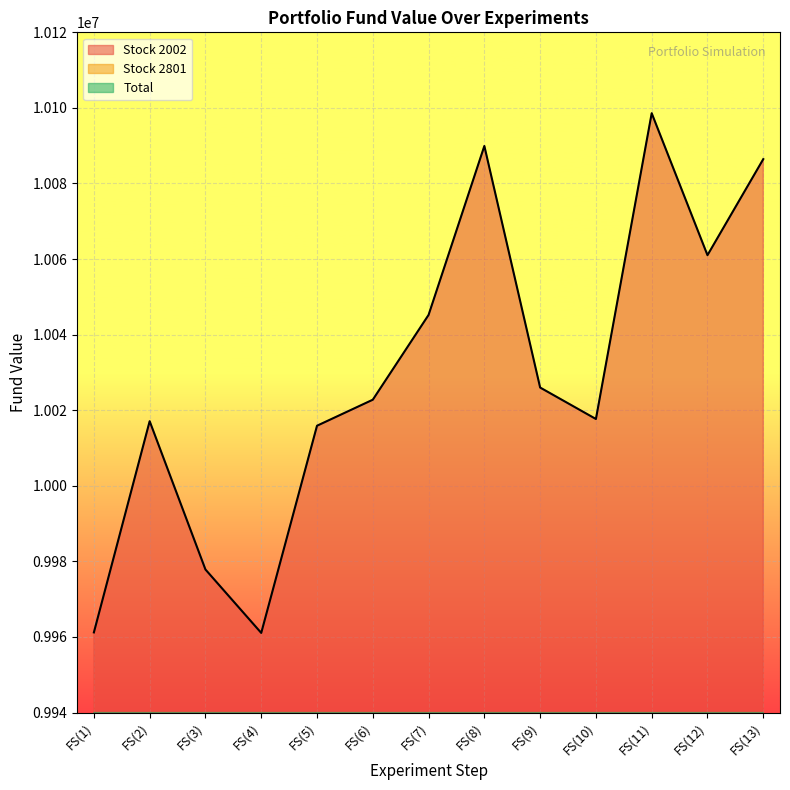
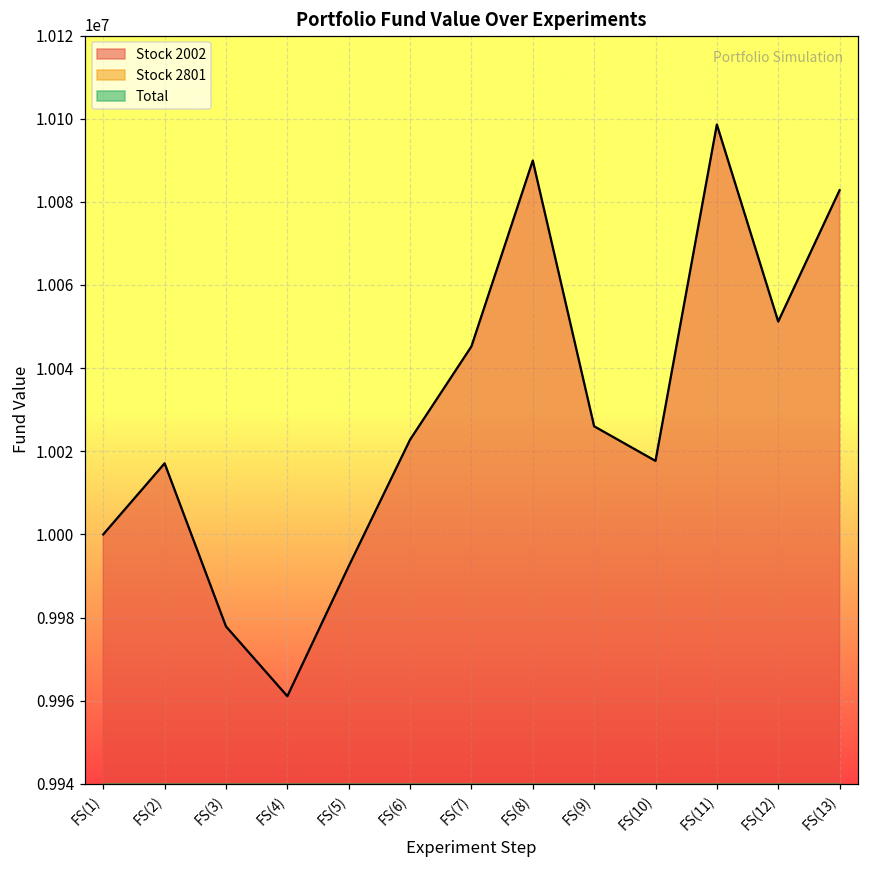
  {
    "Stock 2002": {
-     "FS(1)": 9961000,
+     "FS(1)": 10000000,
      "FS(2)": 10017000,
      "FS(3)": 9978000,
      "FS(4)": 9961000,
-     "FS(5)": 10016000,
+     "FS(5)": 9992000,
      "FS(6)": 10023000,
      "FS(7)": 10045000,
      "FS(8)": 10090000,
      "FS(9)": 10026000,
      "FS(10)": 10018000,
      "FS(11)": 10099000,
-     "FS(12)": 10061000,
-     "FS(13)": 10086000
+     "FS(12)": 10051000,
+     "FS(13)": 10083000
    },
    "Total": {
      "FS(1)": 6607000,
      "FS(2)": 6597000,
      "FS(4)": 6626000,
      "FS(5)": 6607000,
      "FS(6)": 6590000,
      "FS(7)": 6561000,
      "FS(8)": 6526000,
      "FS(9)": 6580000,
      "FS(10)": 6561000,
      "FS(11)": 6481000,
      "FS(12)": 6526000,
      "FS(13)": 6516000
    }
  }
